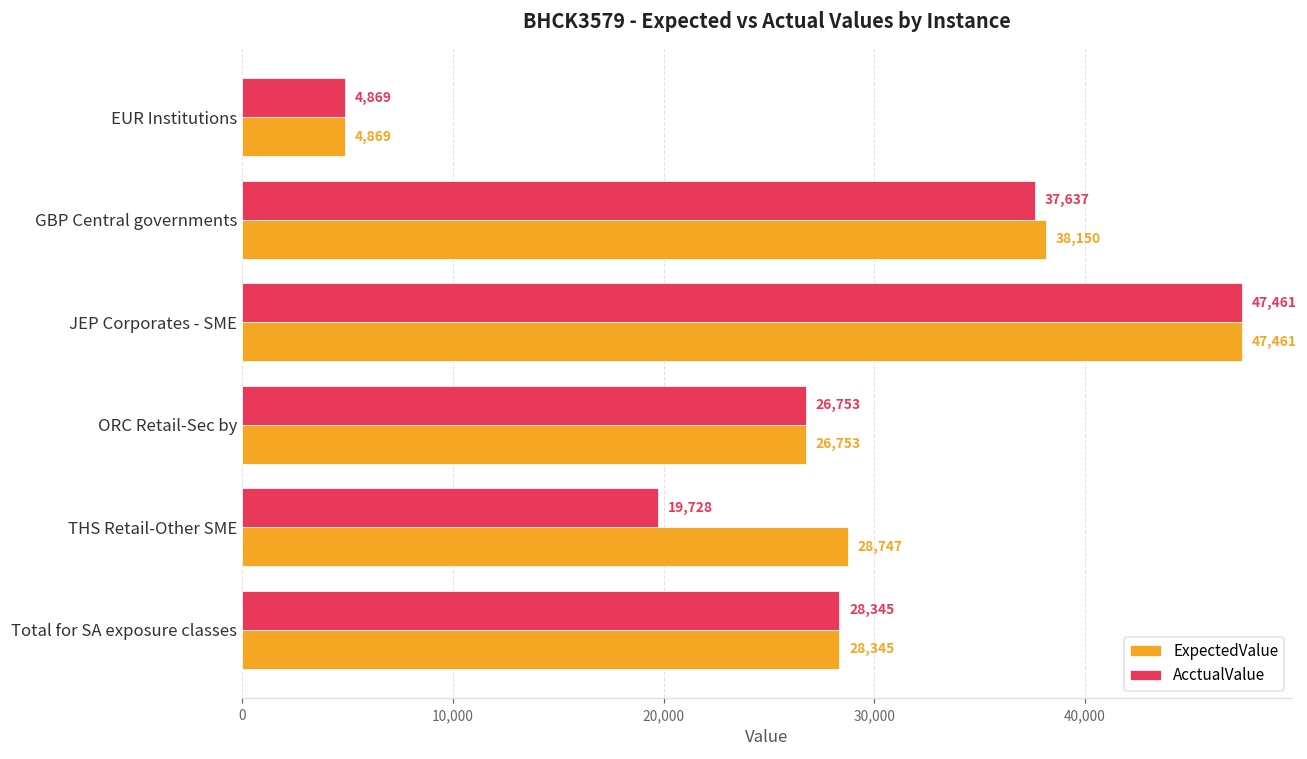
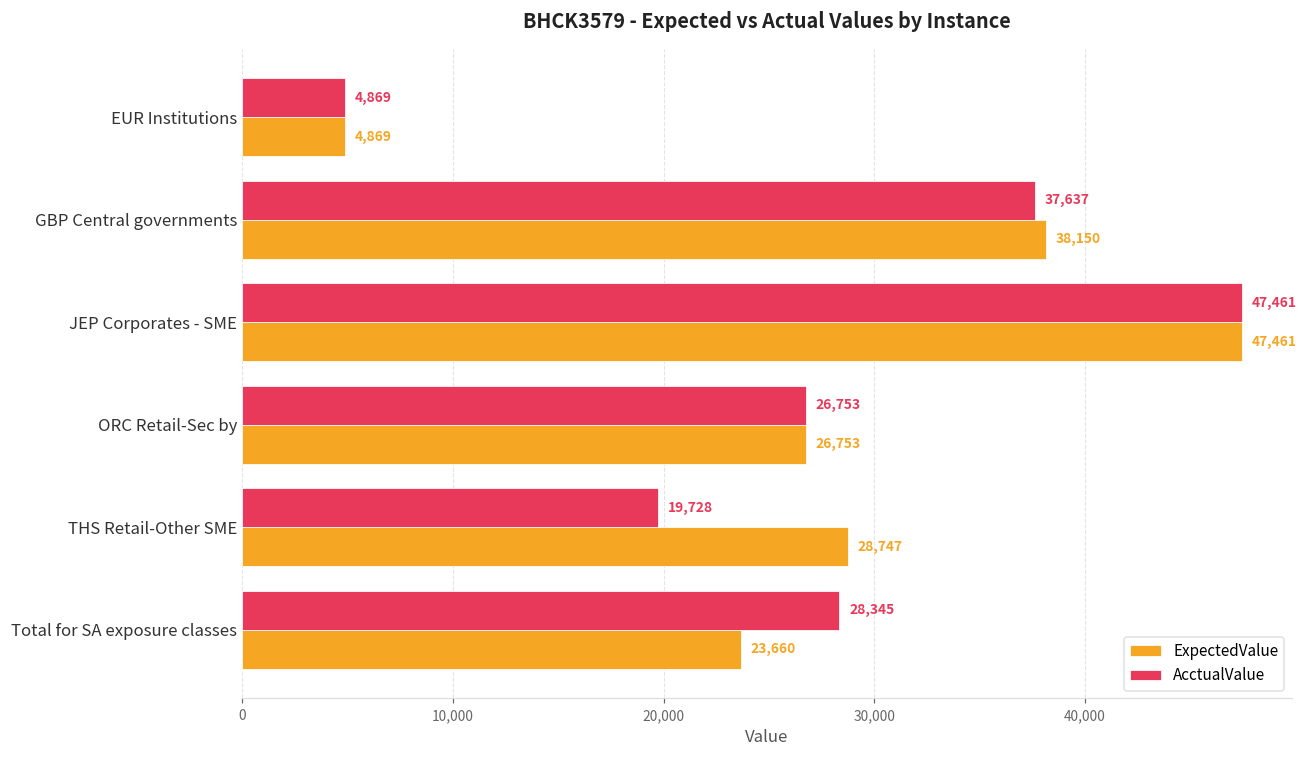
  {
    "ExpectedValue": {
      "EUR Institutions": "4,869",
      "GBP Central governments": "38,150",
      "JEP Corporates - SME": "47,461",
      "ORC Retail-Sec by": "26,753",
      "THS Retail-Other SME": "28,747",
-     "Total for SA exposure classes": "28,345"
+     "Total for SA exposure classes": "23,660"
    },
    "AcctualValue": {
      "EUR Institutions": "4,869",
      "GBP Central governments": "37,637",
      "JEP Corporates - SME": "47,461",
      "ORC Retail-Sec by": "26,753",
      "THS Retail-Other SME": "19,728",
      "Total for SA exposure classes": "28,345"
    }
  }
